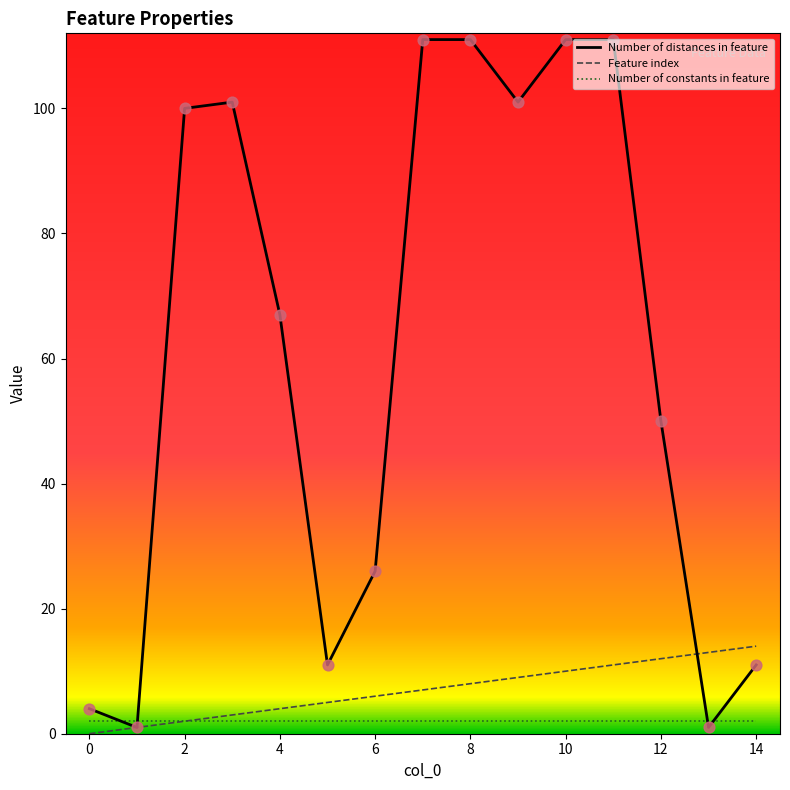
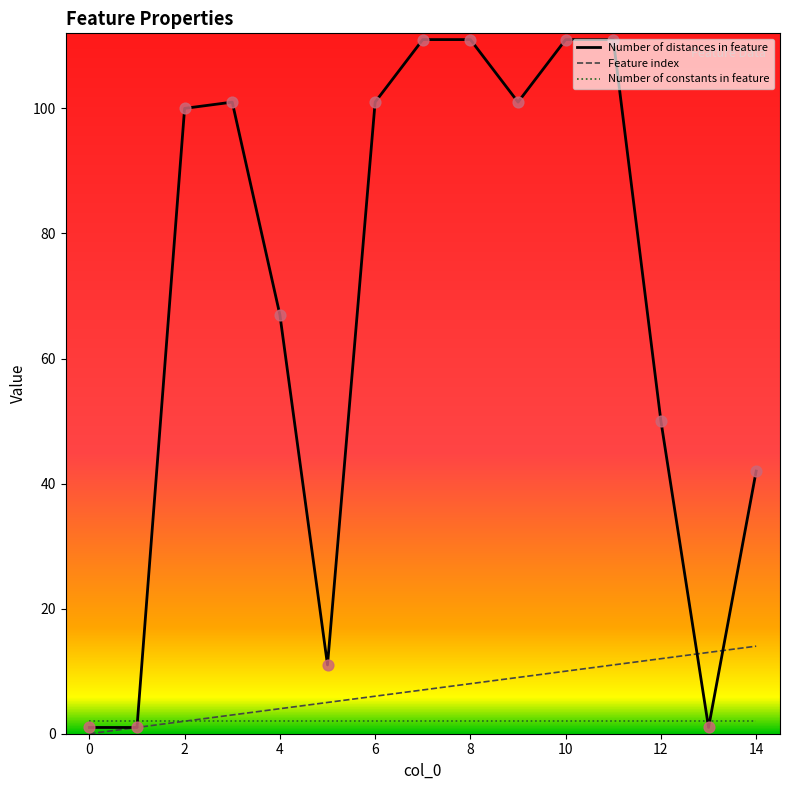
  {
    "Number of distances in feature": {
-     "0": 4,
+     "0": 1,
      "2": 100,
      "4": 67,
-     "6": 26,
+     "6": 101,
      "8": 111,
      "10": 111,
      "12": 50,
-     "14": 11
+     "14": 42
    }
  }
